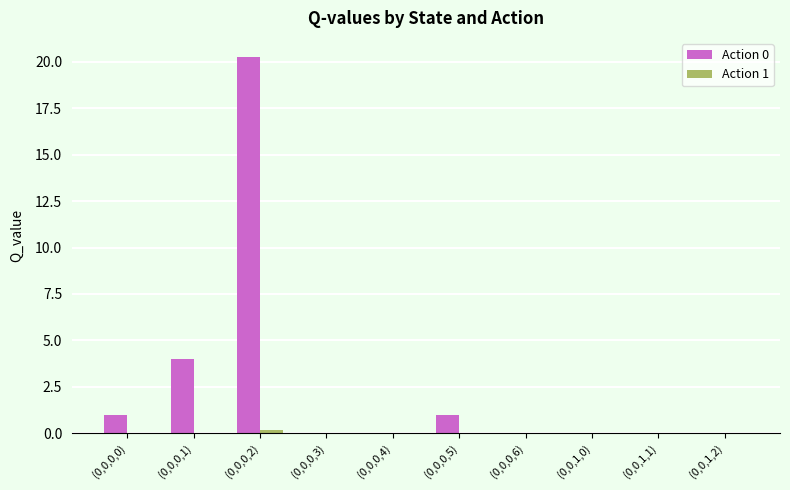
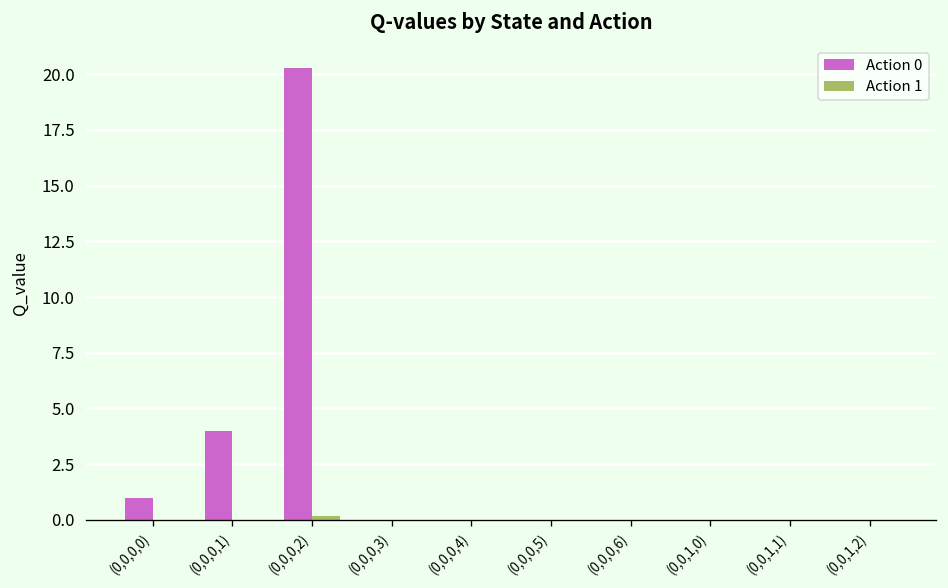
  {
    "Action 0": {
      "(0,0,0,0)": 1,
      "(0,0,0,1)": 4,
      "(0,0,0,2)": 20.3,
      "(0,0,0,3)": 0,
      "(0,0,0,4)": 0,
-     "(0,0,0,5)": 1,
+     "(0,0,0,5)": 0,
      "(0,0,0,6)": 0,
      "(0,0,1,0)": 0,
      "(0,0,1,1)": 0,
      "(0,0,1,2)": 0
    },
    "Action 1": {
      "(0,0,0,0)": 0,
      "(0,0,0,1)": 0,
      "(0,0,0,2)": 0.2,
      "(0,0,0,3)": 0,
      "(0,0,0,4)": 0,
      "(0,0,0,5)": 0,
      "(0,0,0,6)": 0,
      "(0,0,1,0)": 0,
      "(0,0,1,1)": 0,
      "(0,0,1,2)": 0
    }
  }
